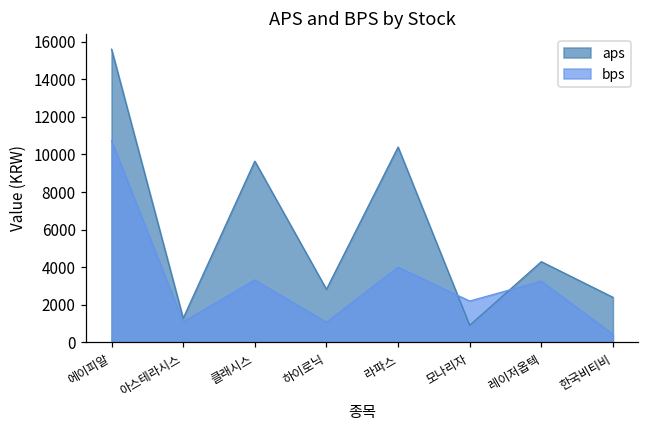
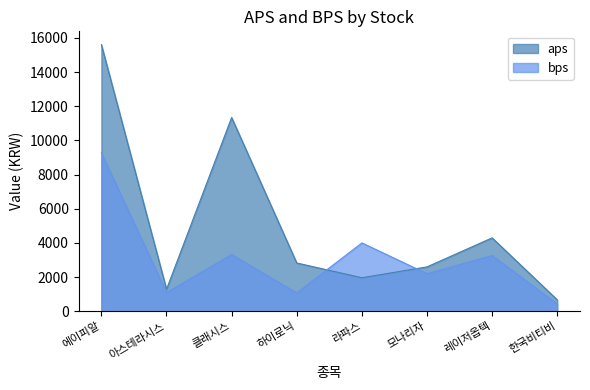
  {
    "aps": {
      "에이피알": 15600,
      "아스테라시스": 1300,
-     "클래시스": 9600,
+     "클래시스": 11300,
      "하이로닉": 2800,
-     "라파스": 10400,
-     "모나리자": 900,
+     "라파스": 2000,
+     "모나리자": 2600,
      "레이저옵텍": 4300,
-     "한국비티비": 2400
+     "한국비티비": 700
    },
    "bps": {
-     "에이피알": 10700,
+     "에이피알": 9300,
      "아스테라시스": 1100,
      "클래시스": 3300,
      "하이로닉": 1100,
      "라파스": 4000,
      "모나리자": 2200,
      "레이저옵텍": 3300,
      "한국비티비": 400
    }
  }
